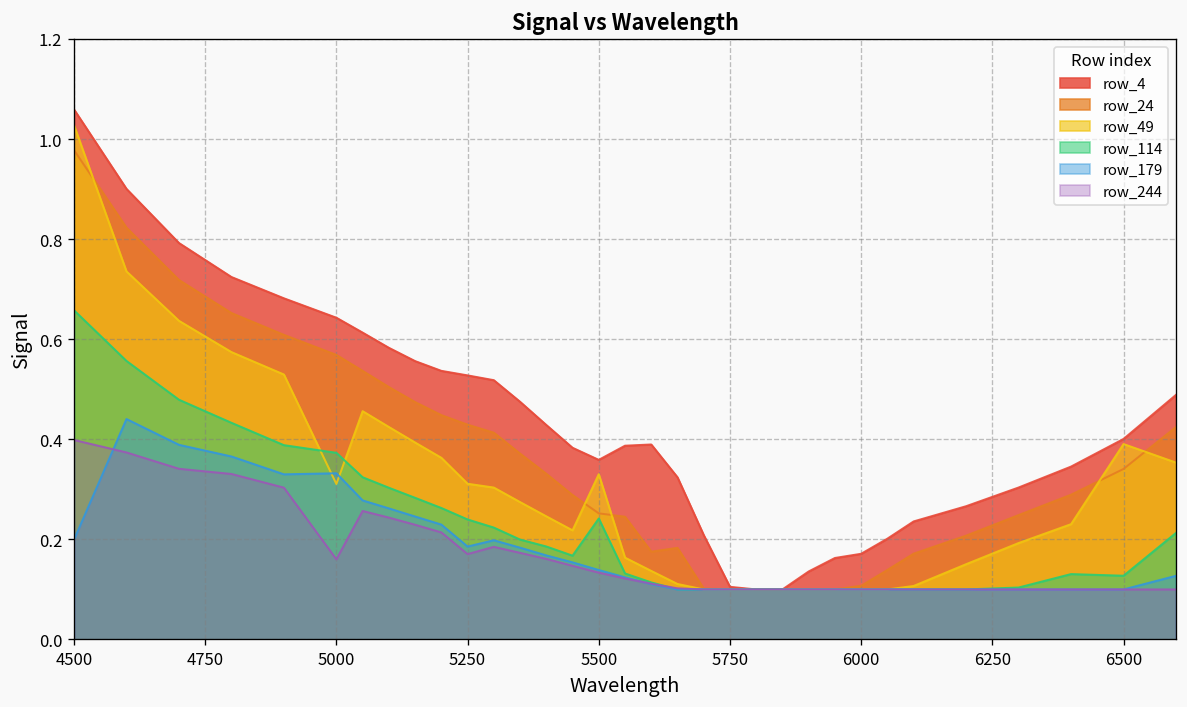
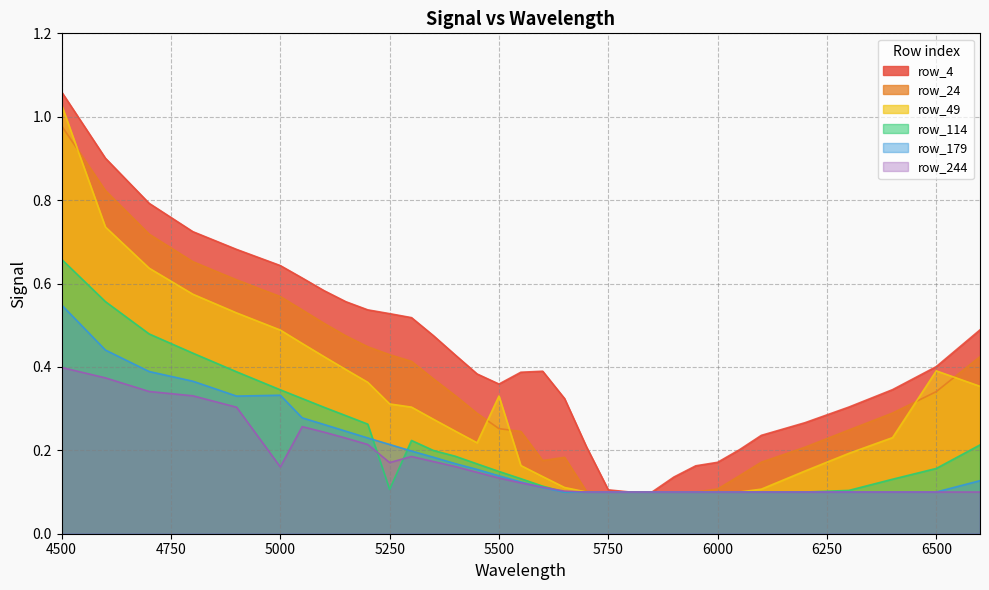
  {
    "row_49": {
      "4500": 1.03,
-     "5000": 0.31,
+     "5000": 0.49,
      "5250": 0.31,
      "5500": 0.33,
      "6500": 0.39
    },
    "row_114": {
      "4500": 0.66,
-     "5000": 0.37,
-     "5250": 0.24,
-     "5500": 0.24,
-     "6500": 0.13
+     "5000": 0.35,
+     "5250": 0.11,
+     "5500": 0.15,
+     "6500": 0.16
    },
    "row_179": {
-     "4500": 0.20,
+     "4500": 0.55,
      "5000": 0.33,
-     "5250": 0.19
+     "5250": 0.21
    },
    "row_244": {
      "4500": 0.40,
      "5000": 0.16,
      "5250": 0.17
    }
  }
